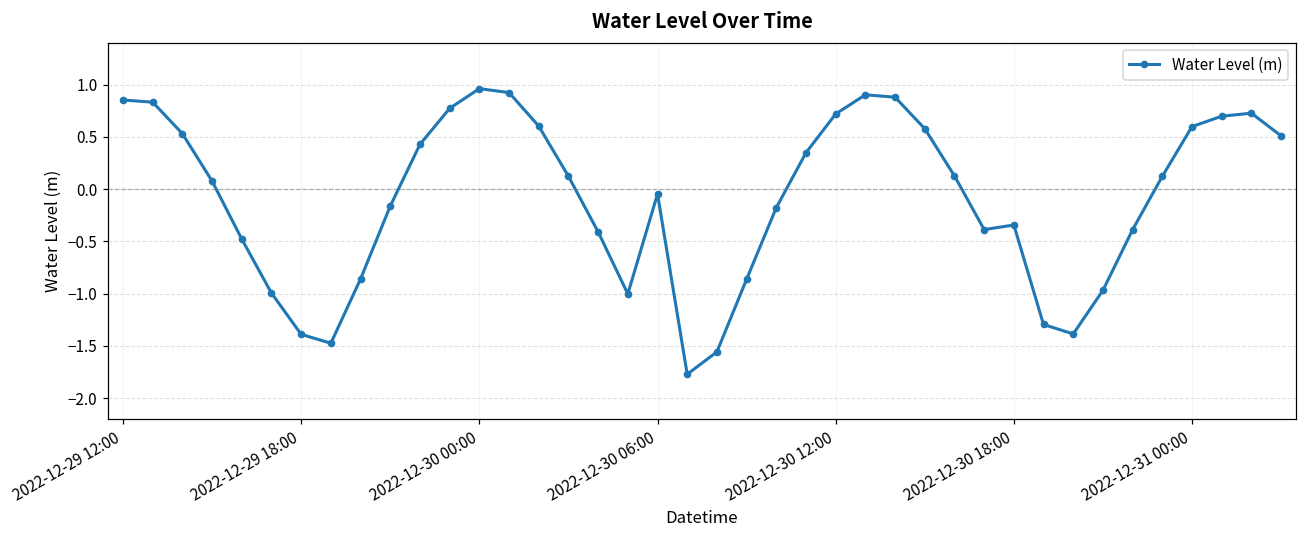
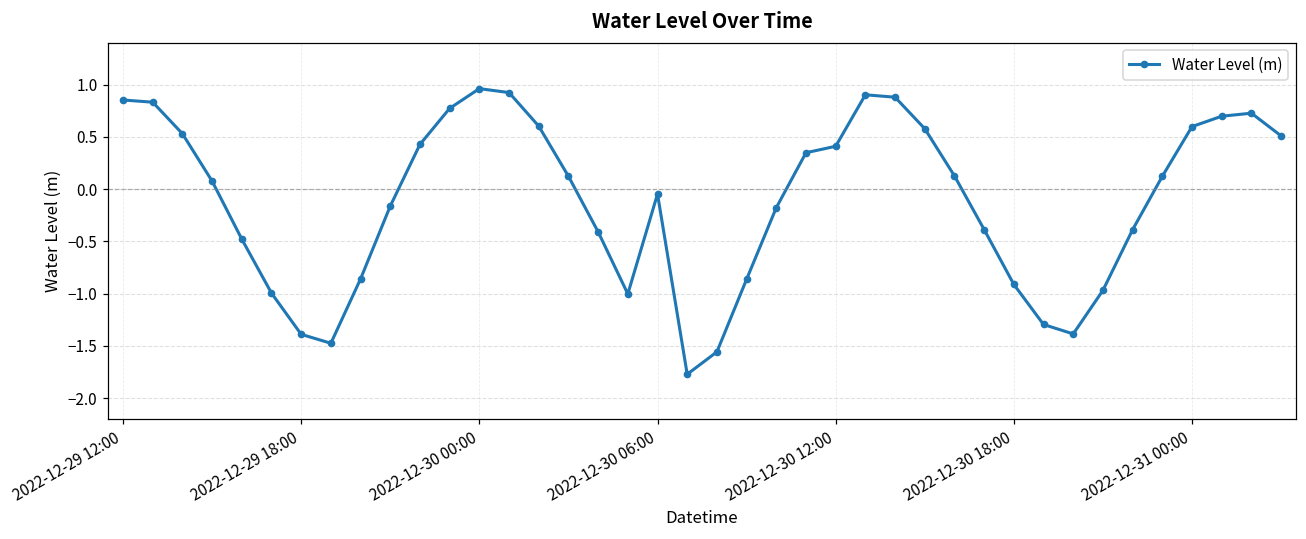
  {
    "2022-12-29 12:00": 0.9,
    "2022-12-29 18:00": -1.4,
    "2022-12-30 00:00": 1.0,
    "2022-12-30 06:00": 0.0,
-   "2022-12-30 12:00": 0.7,
-   "2022-12-30 18:00": -0.3,
+   "2022-12-30 12:00": 0.4,
+   "2022-12-30 18:00": -0.9,
    "2022-12-31 00:00": 0.6
  }
